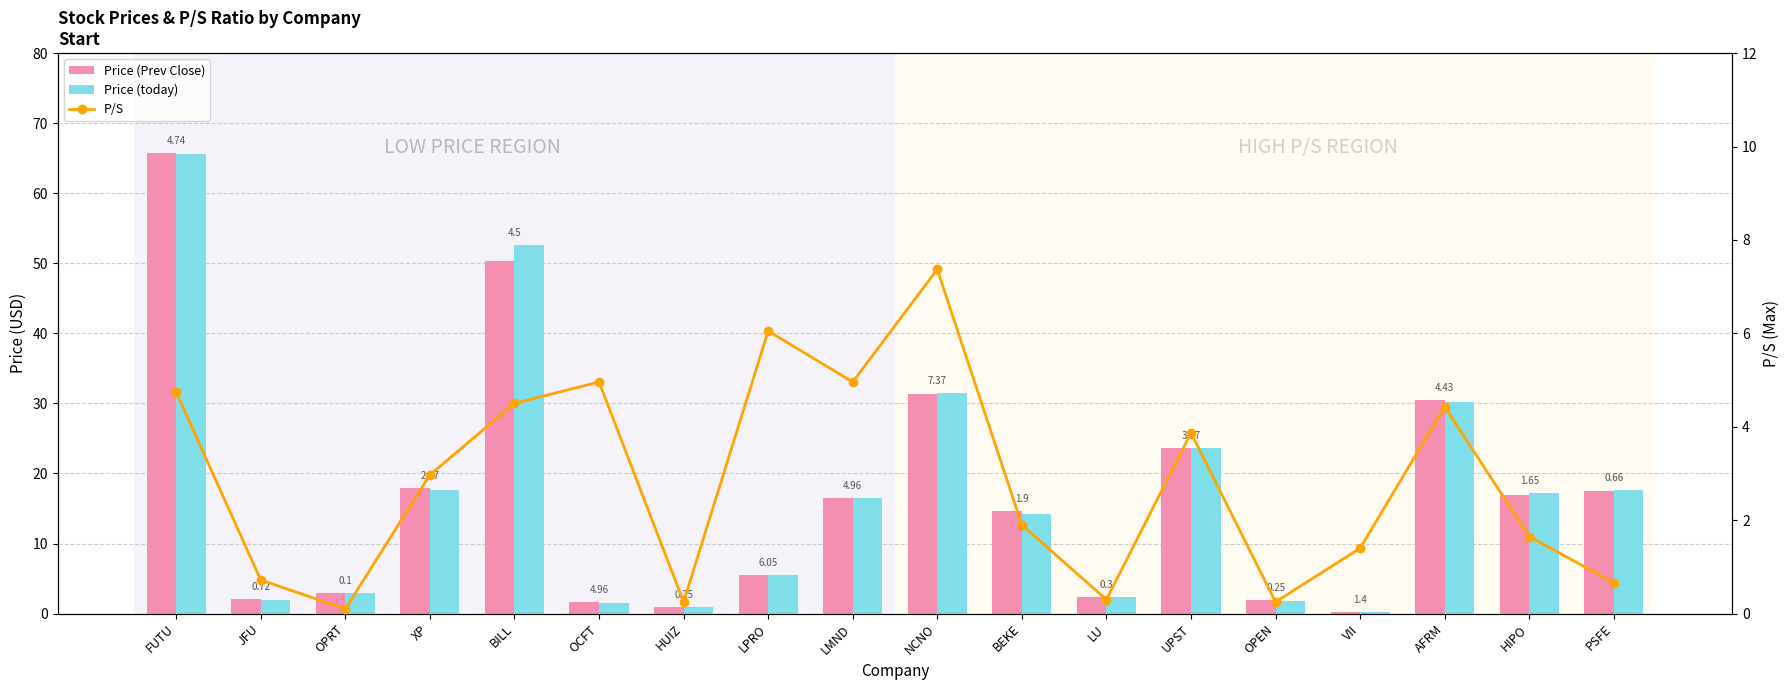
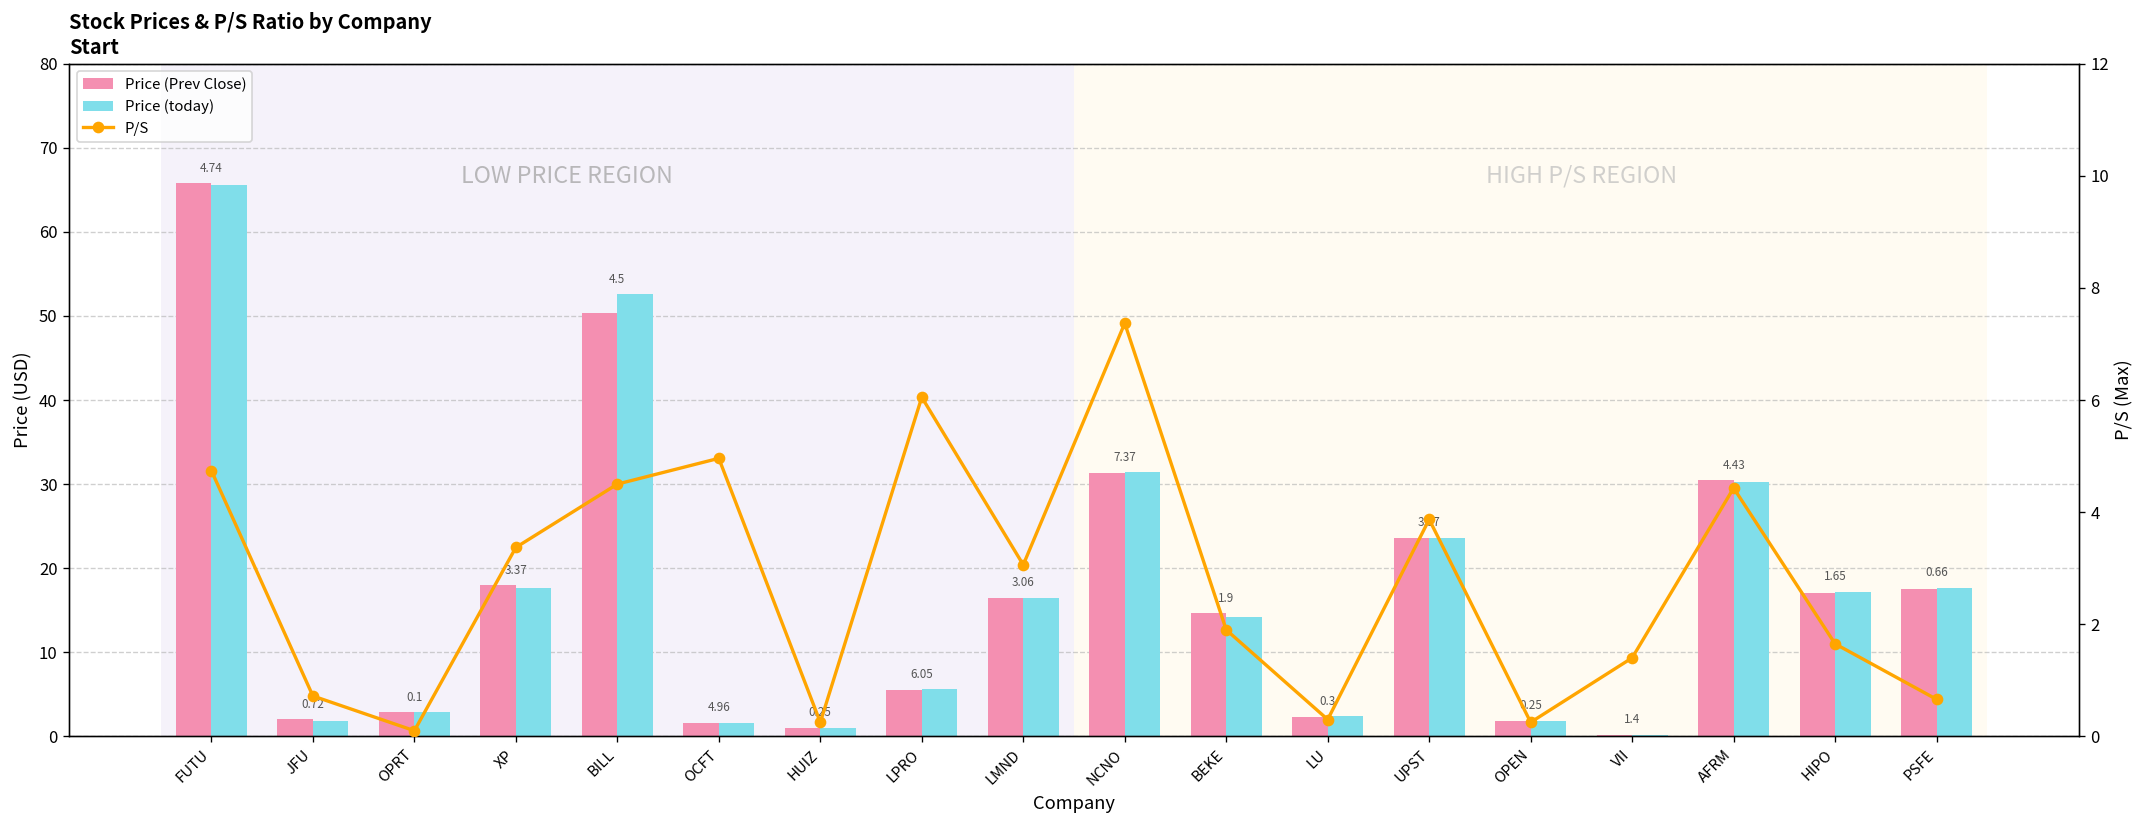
  {
    "P/S": {
      "JFU": 0.72,
      "OPRT": 0.1,
-     "XP": 2.97,
+     "XP": 3.37,
      "HUIZ": 0.25,
-     "LMND": 4.96,
+     "LMND": 3.06,
      "BEKE": 1.9,
      "LU": 0.3,
      "UPST": 3.87,
      "OPEN": 0.25,
      "AFRM": 4.43
    }
  }
